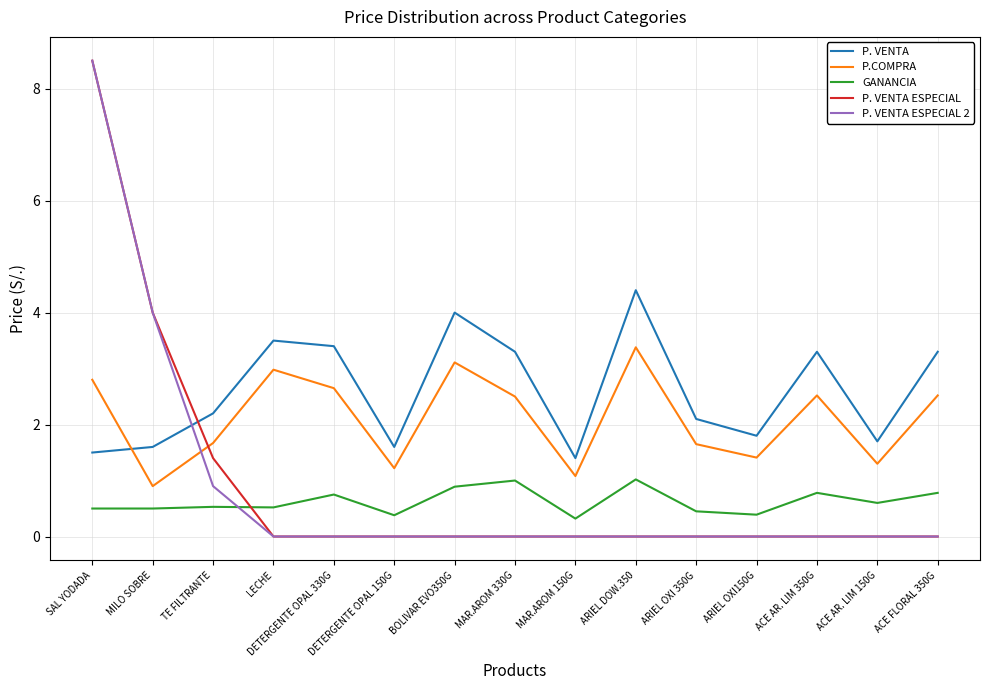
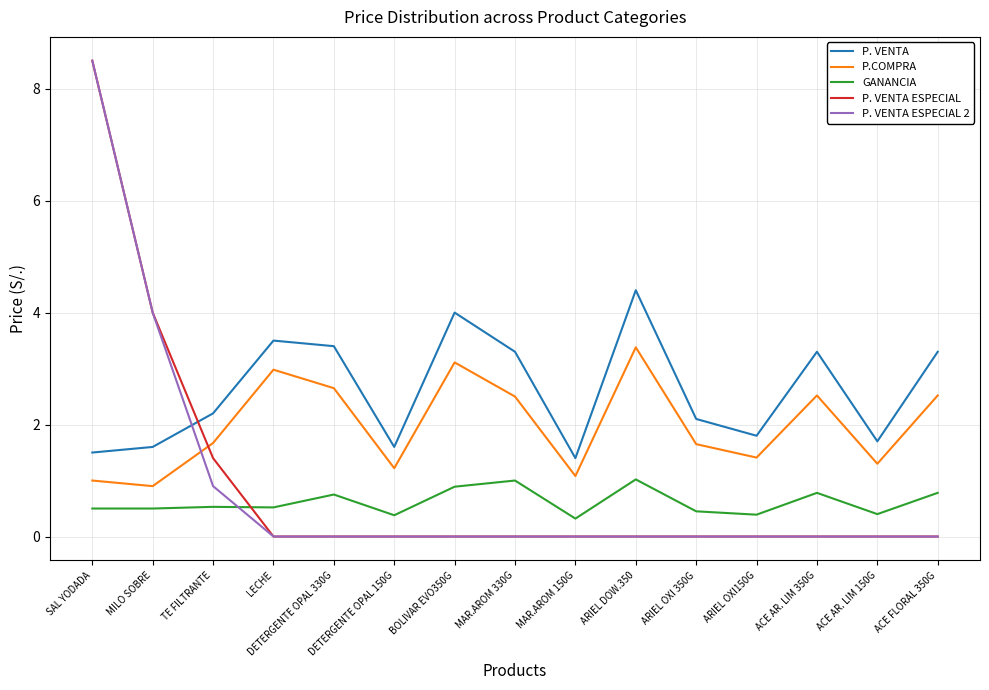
  {
    "P. VENTA": {
      "SAL YODADA": 1.5,
      "MILO SOBRE": 1.6,
      "TE FILTRANTE": 2.2,
      "LECHE": 3.5,
      "DETERGENTE OPAL 330G": 3.4,
      "DETERGENTE OPAL 150G": 1.6,
      "BOLIVAR EVO350G": 4.0,
      "MAR.AROM 330G": 3.3,
      "MAR.AROM 150G": 1.4,
      "ARIEL DOW.350": 4.4,
      "ARIEL OXI 350G": 2.1,
      "ARIEL OXI150G": 1.8,
      "ACE AR. LIM 350G": 3.3,
      "ACE AR. LIM 150G": 1.7,
      "ACE FLORAL 350G": 3.3
    },
    "P.COMPRA": {
-     "SAL YODADA": 2.8,
+     "SAL YODADA": 1.0,
      "MILO SOBRE": 0.9,
      "TE FILTRANTE": 1.7,
      "LECHE": 3.0,
      "DETERGENTE OPAL 330G": 2.7,
      "DETERGENTE OPAL 150G": 1.2,
      "BOLIVAR EVO350G": 3.1,
      "MAR.AROM 330G": 2.5,
      "MAR.AROM 150G": 1.1,
      "ARIEL DOW.350": 3.4,
      "ARIEL OXI 350G": 1.7,
      "ARIEL OXI150G": 1.4,
      "ACE AR. LIM 350G": 2.5,
      "ACE AR. LIM 150G": 1.3,
      "ACE FLORAL 350G": 2.5
    },
    "GANANCIA": {
      "SAL YODADA": 0.5,
      "MILO SOBRE": 0.5,
      "TE FILTRANTE": 0.5,
      "LECHE": 0.5,
      "DETERGENTE OPAL 330G": 0.8,
      "DETERGENTE OPAL 150G": 0.4,
      "BOLIVAR EVO350G": 0.9,
      "MAR.AROM 330G": 1.0,
      "MAR.AROM 150G": 0.3,
      "ARIEL DOW.350": 1.0,
      "ARIEL OXI 350G": 0.5,
      "ARIEL OXI150G": 0.4,
      "ACE AR. LIM 350G": 0.8,
-     "ACE AR. LIM 150G": 0.6,
+     "ACE AR. LIM 150G": 0.4,
      "ACE FLORAL 350G": 0.8
    },
    "P. VENTA ESPECIAL": {
      "TE FILTRANTE": 1.4
    },
    "P. VENTA ESPECIAL 2": {
      "TE FILTRANTE": 0.9
    }
  }
